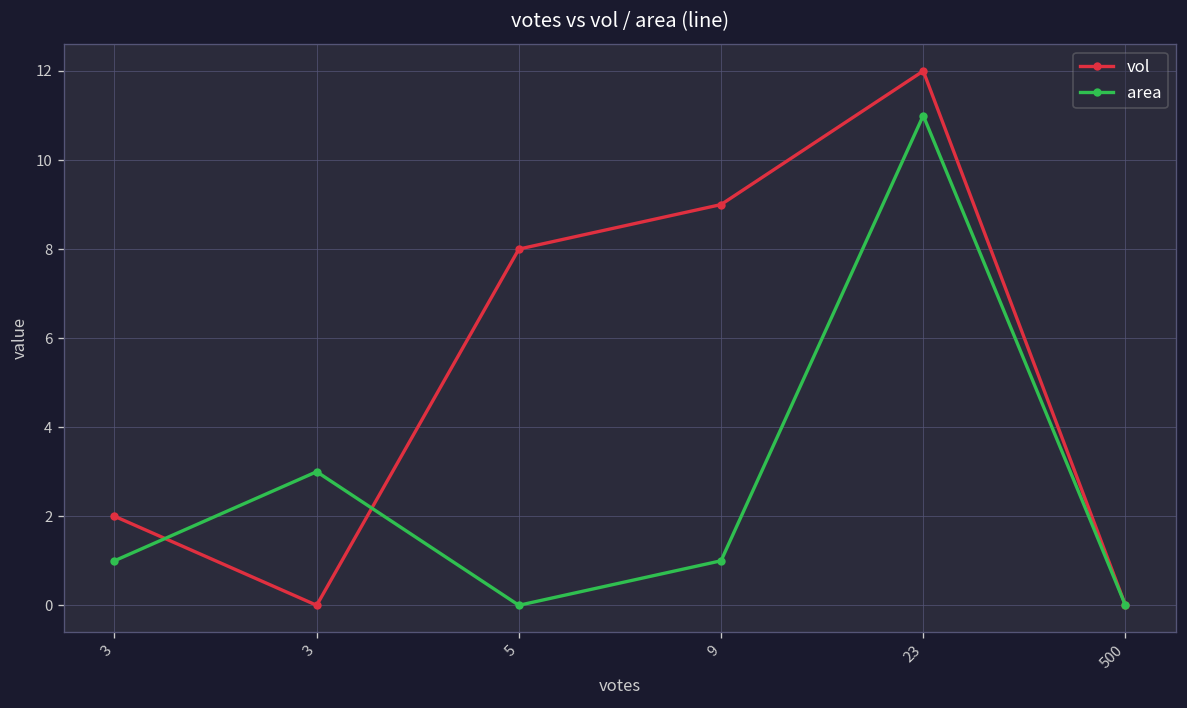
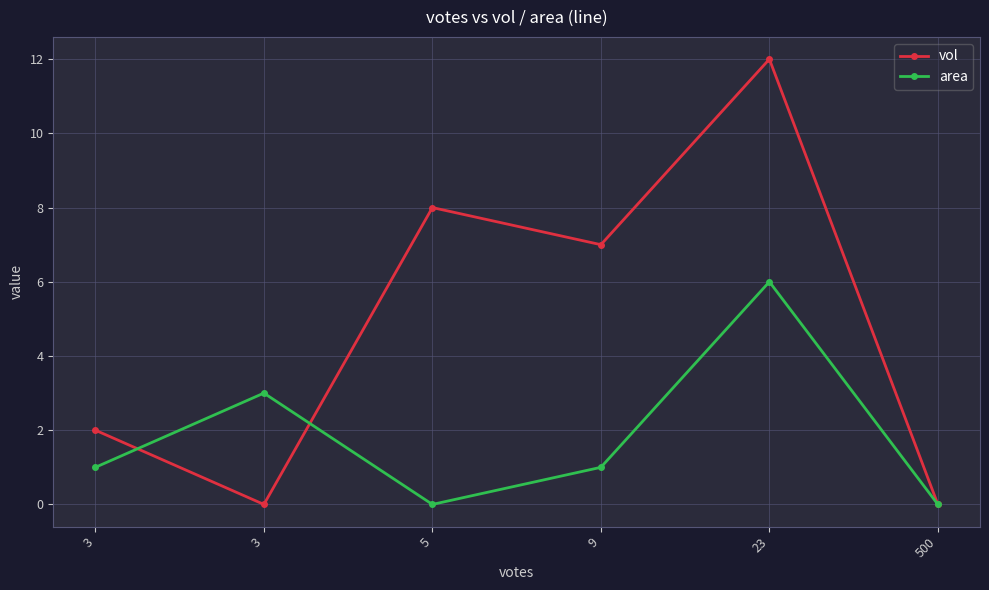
  {
    "vol": {
      "5": 8,
-     "9": 9,
+     "9": 7,
      "23": 12
    },
    "area": {
      "5": 0,
      "9": 1,
-     "23": 11
+     "23": 6
    }
  }
